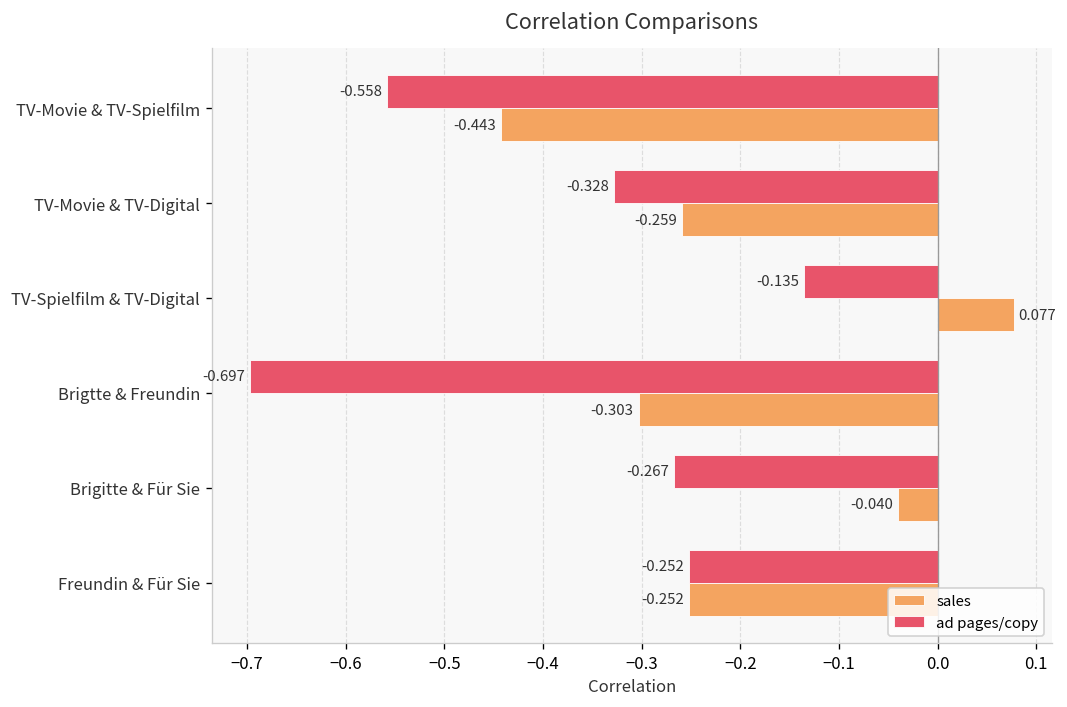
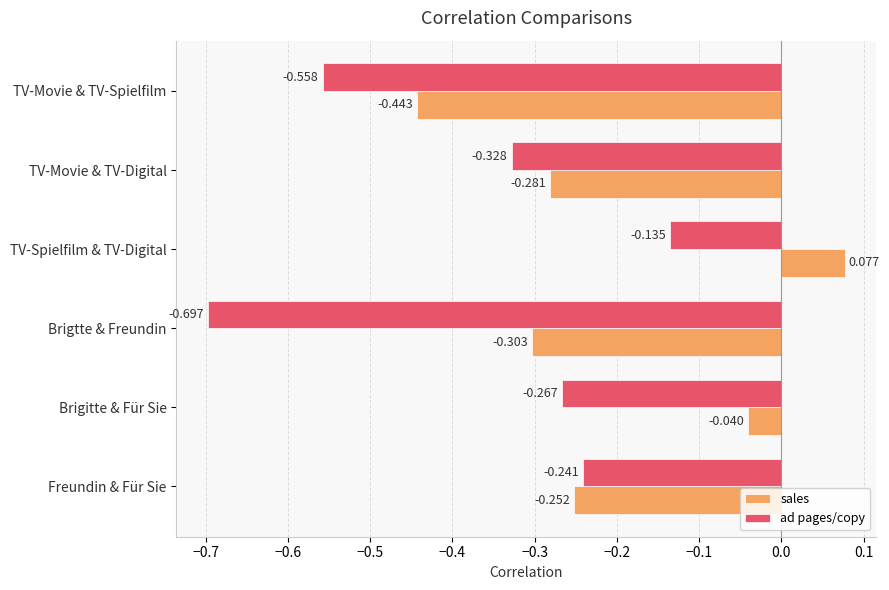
  {
    "sales": {
      "TV-Movie & TV-Spielfilm": -0.443,
-     "TV-Movie & TV-Digital": -0.259,
+     "TV-Movie & TV-Digital": -0.281,
      "TV-Spielfilm & TV-Digital": 0.077,
      "Brigtte & Freundin": -0.303,
      "Brigitte & Für Sie": -0.040,
      "Freundin & Für Sie": -0.252
    },
    "ad pages/copy": {
      "TV-Movie & TV-Spielfilm": -0.558,
      "TV-Movie & TV-Digital": -0.328,
      "TV-Spielfilm & TV-Digital": -0.135,
      "Brigtte & Freundin": -0.697,
      "Brigitte & Für Sie": -0.267,
-     "Freundin & Für Sie": -0.252
+     "Freundin & Für Sie": -0.241
    }
  }
